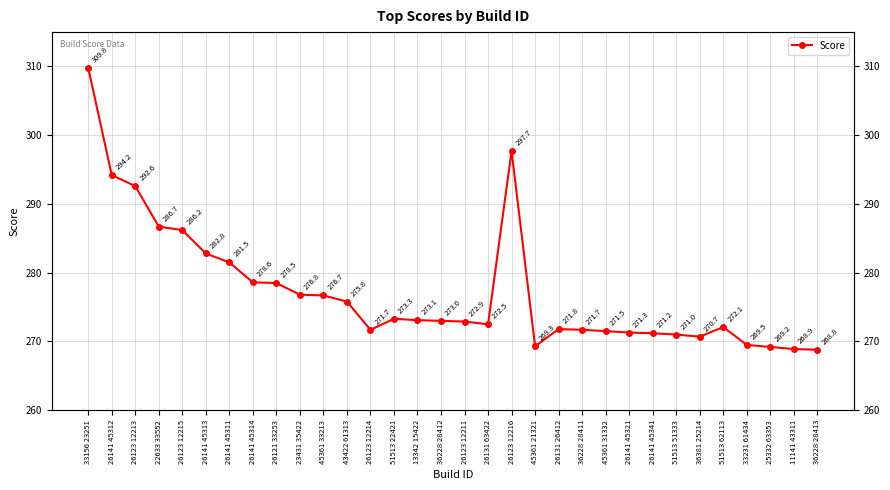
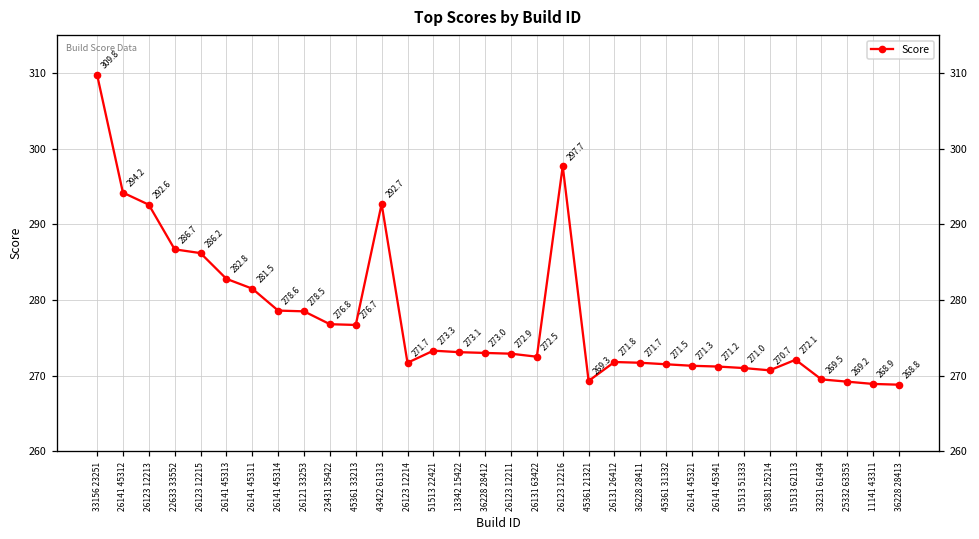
  {
    "26141 45312": 294.2,
    "26123 12213": 292.6,
    "22633 33552": 286.7,
    "26123 12215": 286.2,
    "26141 45313": 282.8,
    "26141 45311": 281.5,
    "26141 45314": 278.6,
    "26121 33253": 278.5,
    "23431 35422": 276.8,
    "45361 33213": 276.7,
-   "43422 61313": 275.8,
+   "43422 61313": 292.7,
    "51513 22421": 273.3,
    "13342 15422": 273.1,
    "36228 28412": 273.0,
    "26123 12211": 272.9,
    "26131 63422": 272.5,
    "26123 12216": 297.7,
    "26131 26412": 271.8,
    "36228 28411": 271.7,
    "45361 31332": 271.5,
    "26141 45321": 271.3,
    "26141 45341": 271.2,
    "51513 51333": 271.0,
    "51513 62113": 272.1,
    "33231 61434": 269.5,
    "25332 63353": 269.2,
    "11141 43311": 268.9,
    "36228 28413": 268.8
  }
